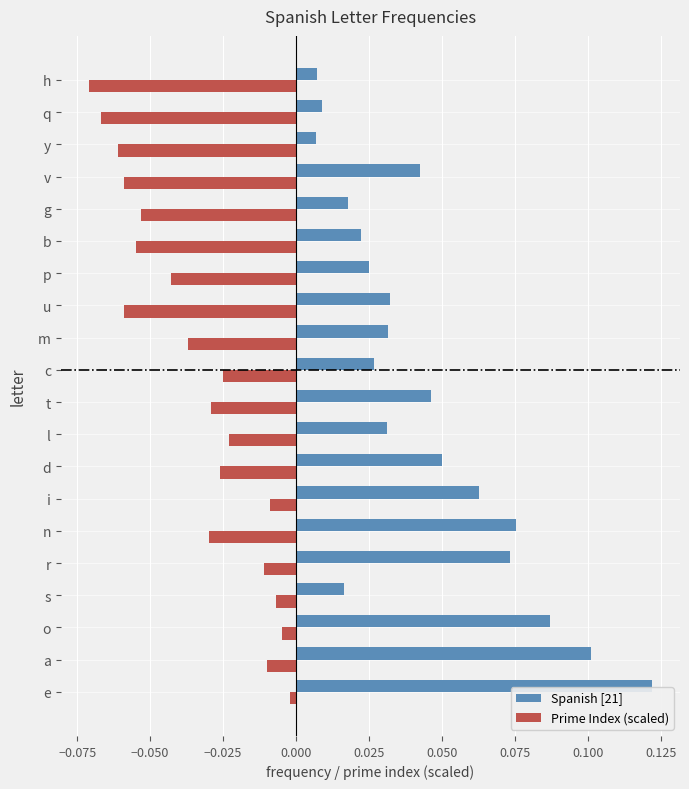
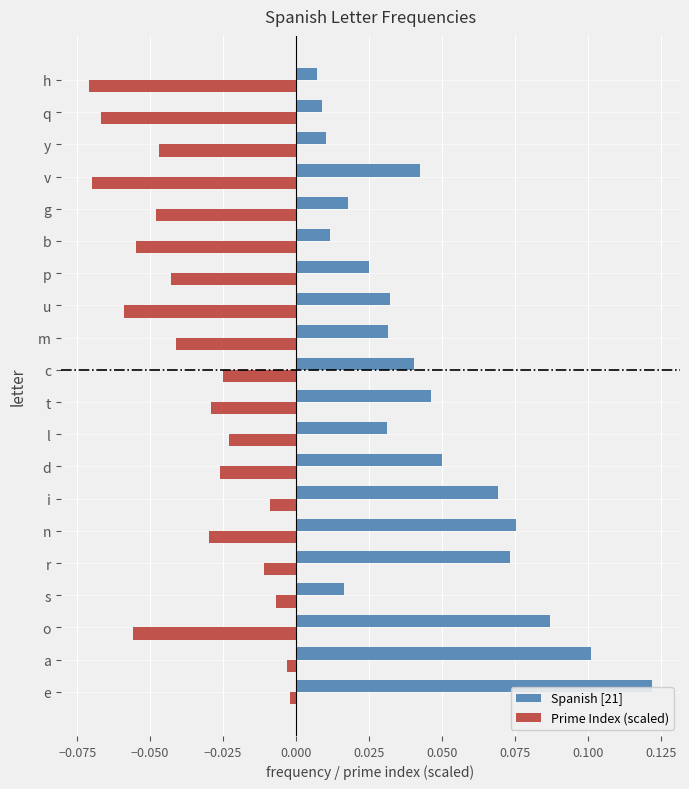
  {
    "Spanish [21]": {
      "h": 0.007,
      "q": 0.009,
-     "y": 0.007,
+     "y": 0.010,
      "v": 0.043,
      "g": 0.018,
-     "b": 0.022,
+     "b": 0.012,
      "p": 0.025,
      "u": 0.032,
      "m": 0.032,
-     "c": 0.027,
+     "c": 0.040,
      "t": 0.046,
      "l": 0.031,
      "d": 0.050,
-     "i": 0.062,
+     "i": 0.069,
      "n": 0.075,
      "r": 0.073,
      "s": 0.016,
      "o": 0.087,
      "a": 0.101,
      "e": 0.122
    },
    "Prime Index (scaled)": {
      "h": -0.071,
      "q": -0.067,
-     "y": -0.061,
-     "v": -0.059,
-     "g": -0.053,
+     "y": -0.047,
+     "v": -0.070,
+     "g": -0.048,
      "b": -0.055,
      "p": -0.043,
      "u": -0.059,
-     "m": -0.037,
+     "m": -0.041,
      "c": -0.025,
      "t": -0.029,
      "l": -0.023,
      "d": -0.026,
      "i": -0.009,
      "n": -0.030,
      "r": -0.011,
      "s": -0.007,
-     "o": -0.005,
-     "a": -0.010,
+     "o": -0.056,
+     "a": -0.003,
      "e": -0.002
    }
  }
